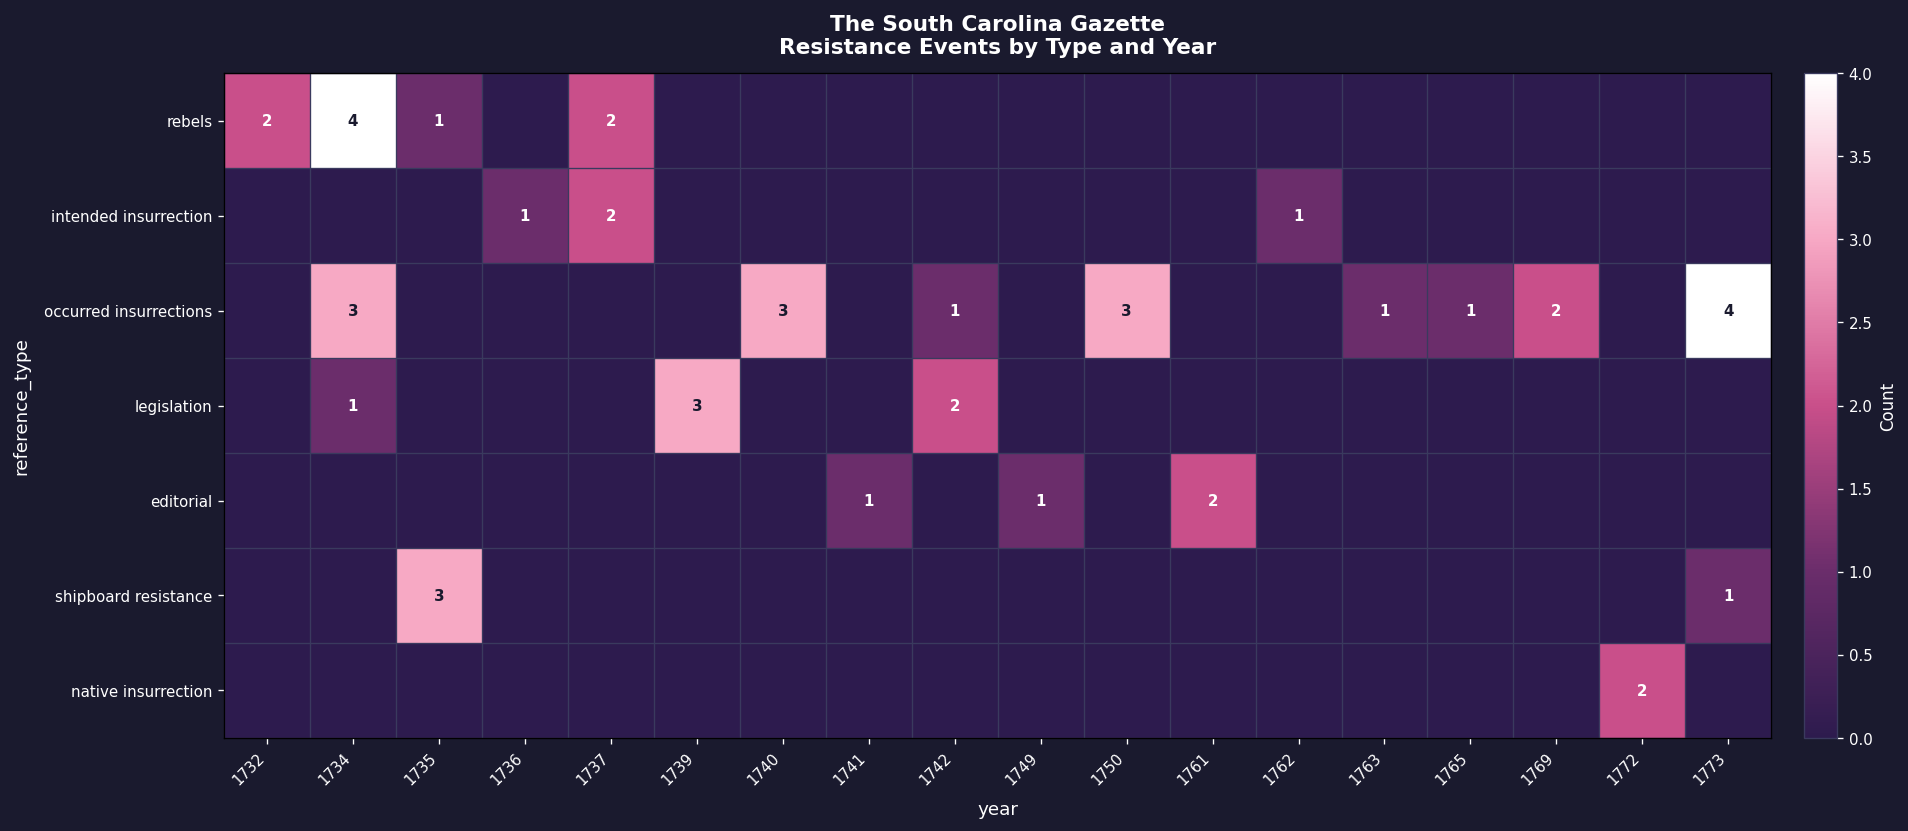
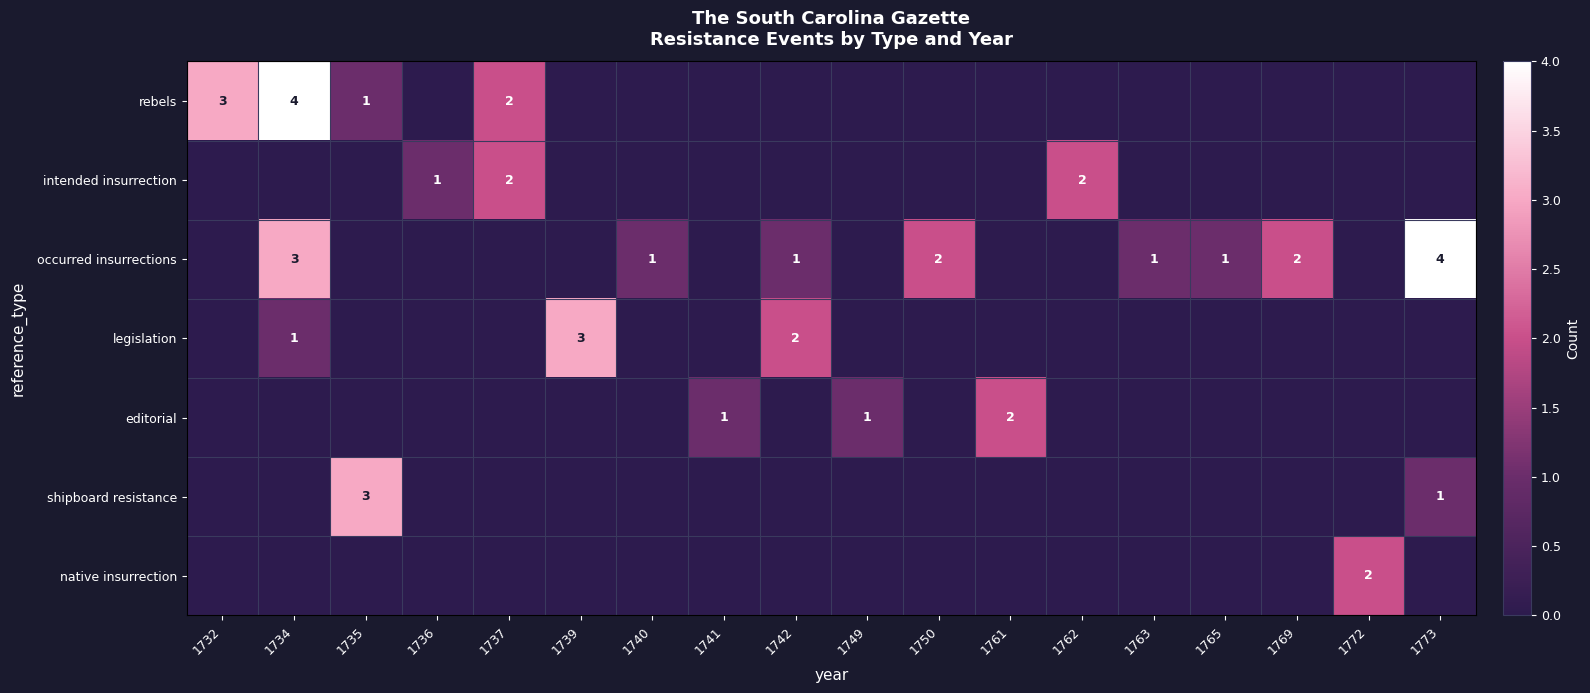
  {
    "rebels": {
-     "1732": 2,
+     "1732": 3,
      "1734": 4,
      "1735": 1,
      "1737": 2
    },
    "intended insurrection": {
      "1736": 1,
      "1737": 2,
-     "1762": 1
+     "1762": 2
    },
    "occurred insurrections": {
      "1734": 3,
-     "1740": 3,
+     "1740": 1,
      "1742": 1,
-     "1750": 3,
+     "1750": 2,
      "1763": 1,
      "1765": 1,
      "1769": 2,
      "1773": 4
    },
    "legislation": {
      "1734": 1,
      "1739": 3,
      "1742": 2
    },
    "editorial": {
      "1741": 1,
      "1749": 1,
      "1761": 2
    },
    "shipboard resistance": {
      "1735": 3,
      "1773": 1
    },
    "native insurrection": {
      "1772": 2
    }
  }
